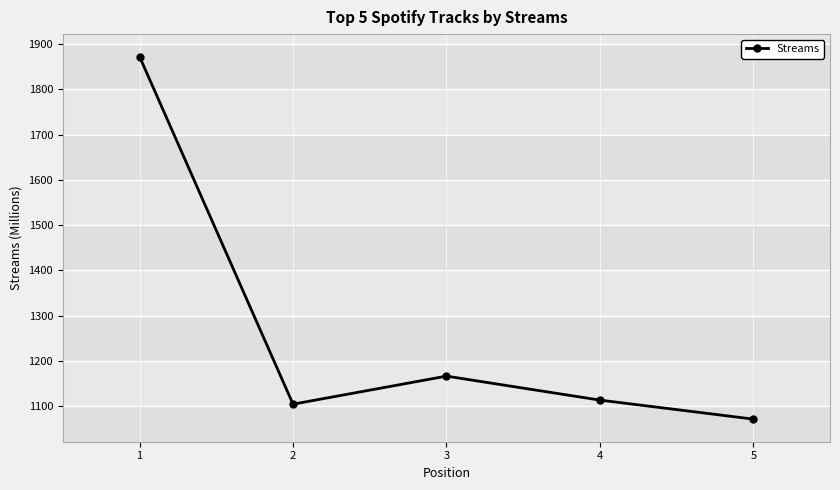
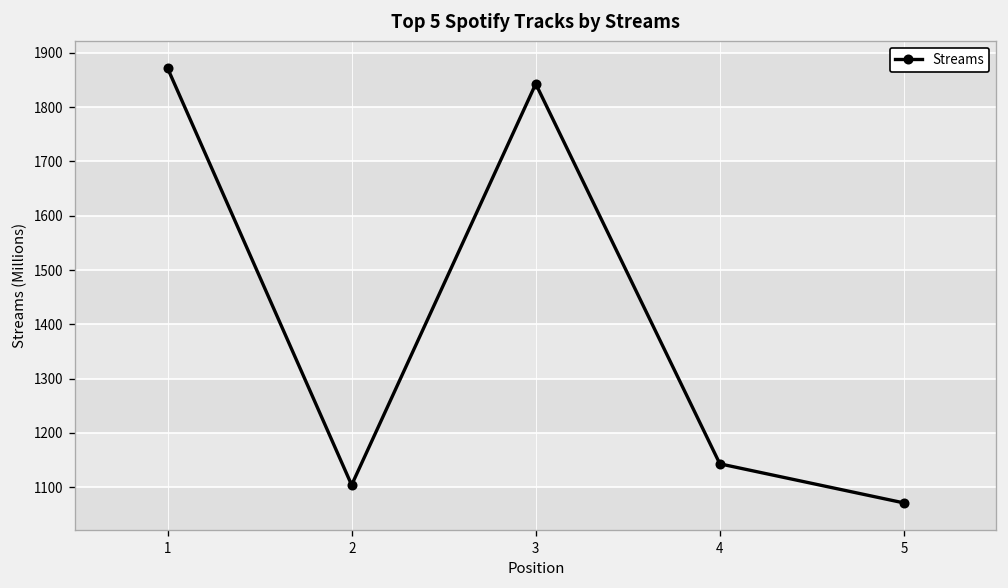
  {
    "1": 1870,
    "2": 1100,
-   "3": 1170,
-   "4": 1110,
+   "3": 1840,
+   "4": 1140,
    "5": 1070
  }
